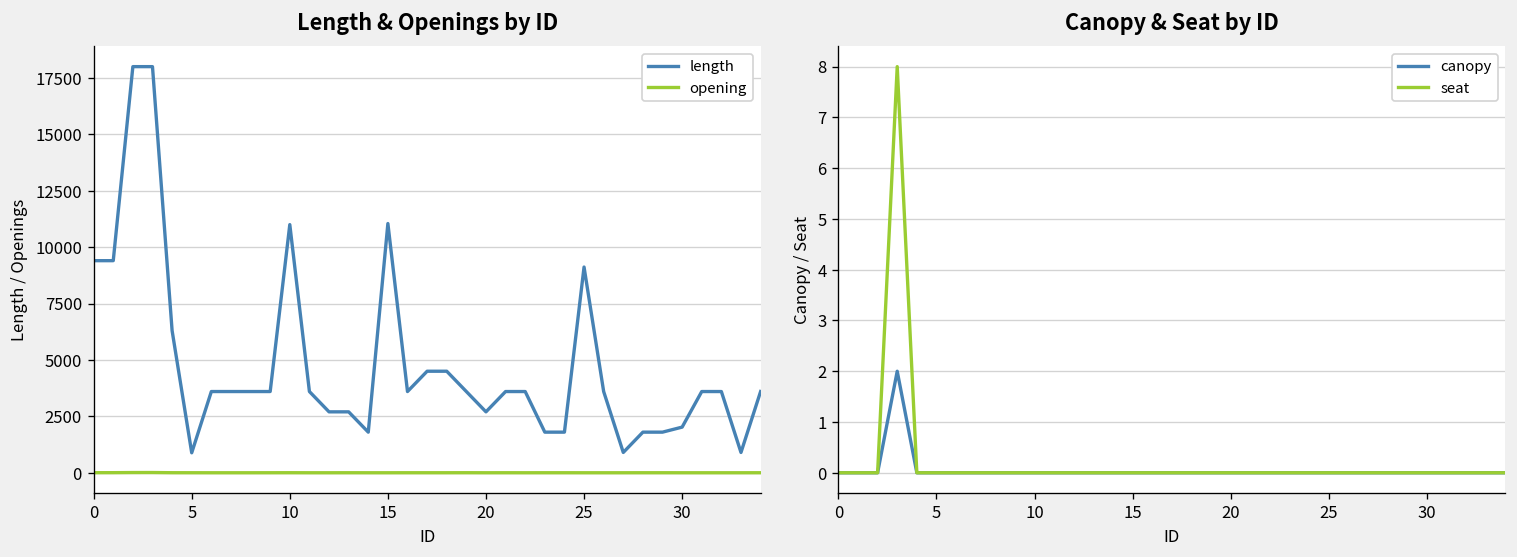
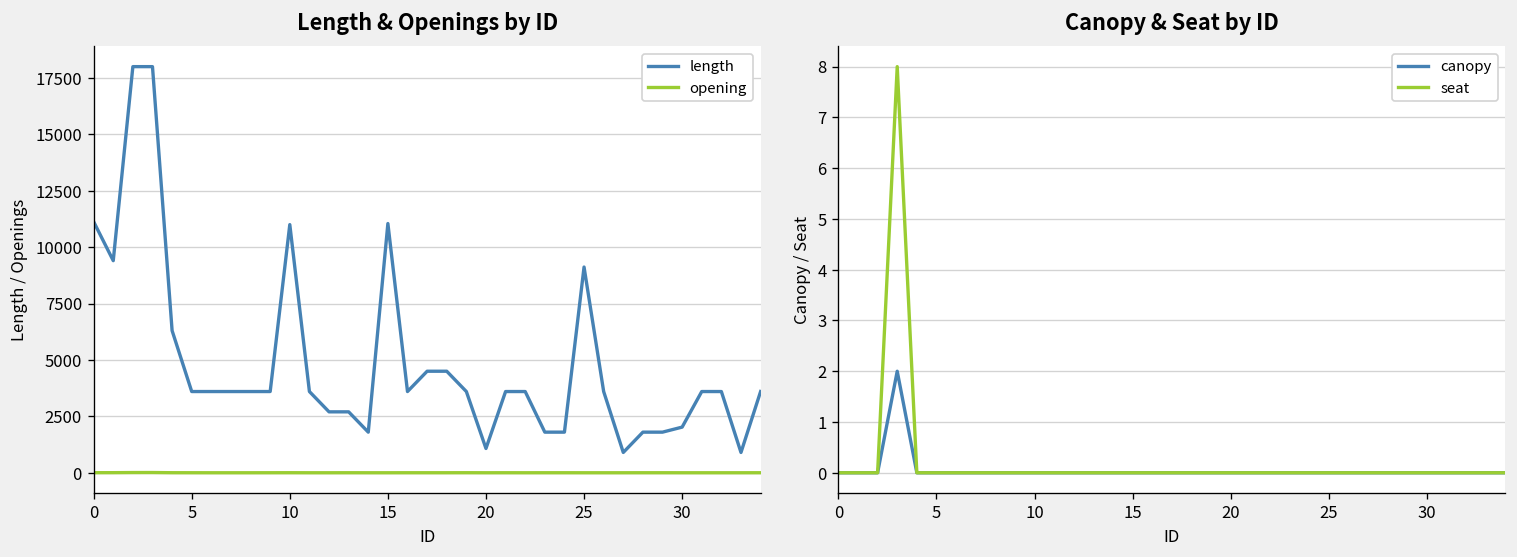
  {
    "Length & Openings by ID": {
      "length": {
-       "0": 9400,
-       "5": 900,
+       "0": 11100,
+       "5": 3600,
        "10": 11000,
        "15": 11000,
-       "20": 2700,
+       "20": 1100,
        "25": 9100,
        "30": 2000
      },
      "opening": {
        "0": 0,
        "5": 0,
        "10": 0,
        "15": 0,
        "20": 0,
        "25": 0,
        "30": 0
      }
    }
  }
